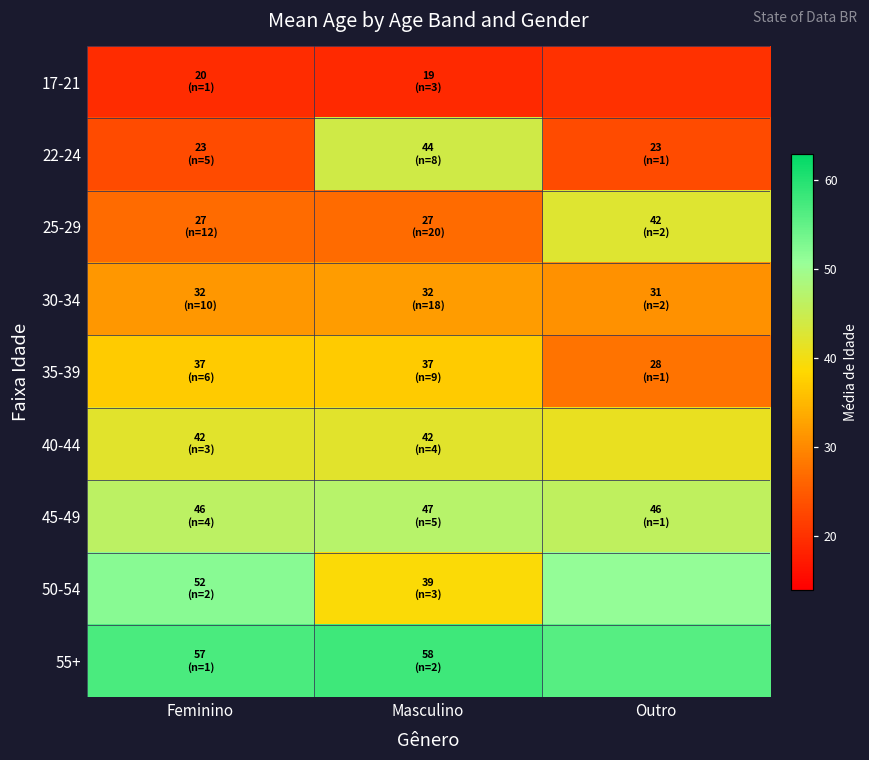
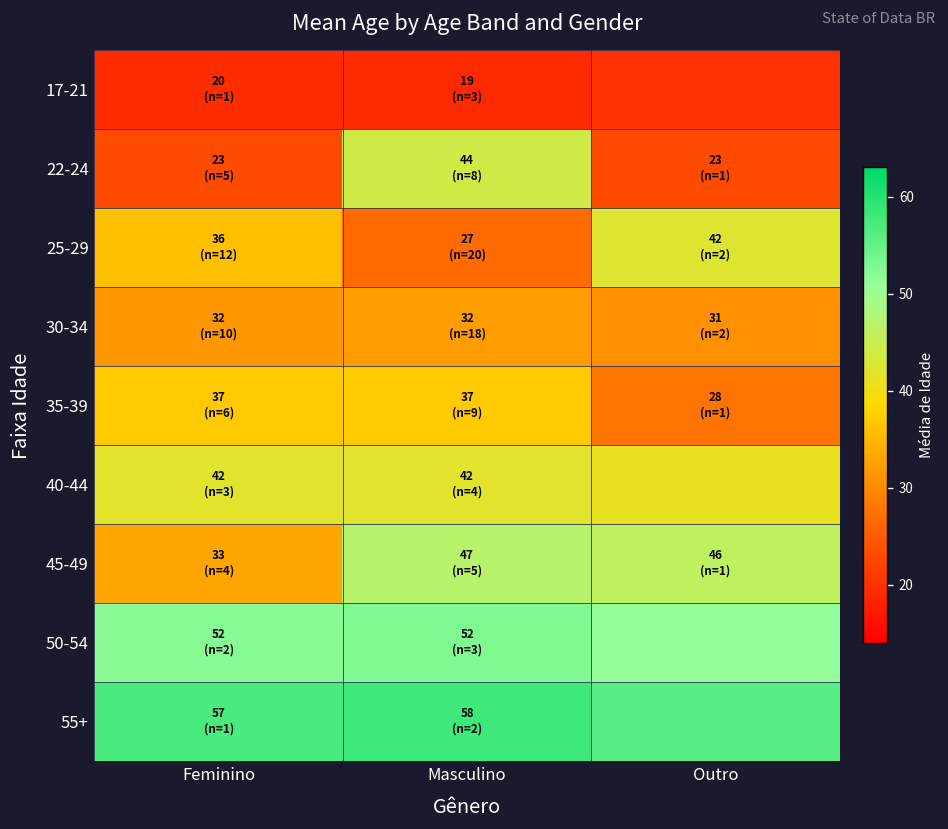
  {
    "25-29": {
-     "Feminino": 27
+     "Feminino": 36
    },
    "45-49": {
-     "Feminino": 46
+     "Feminino": 33
    },
    "50-54": {
-     "Masculino": 39
+     "Masculino": 52
    }
  }
